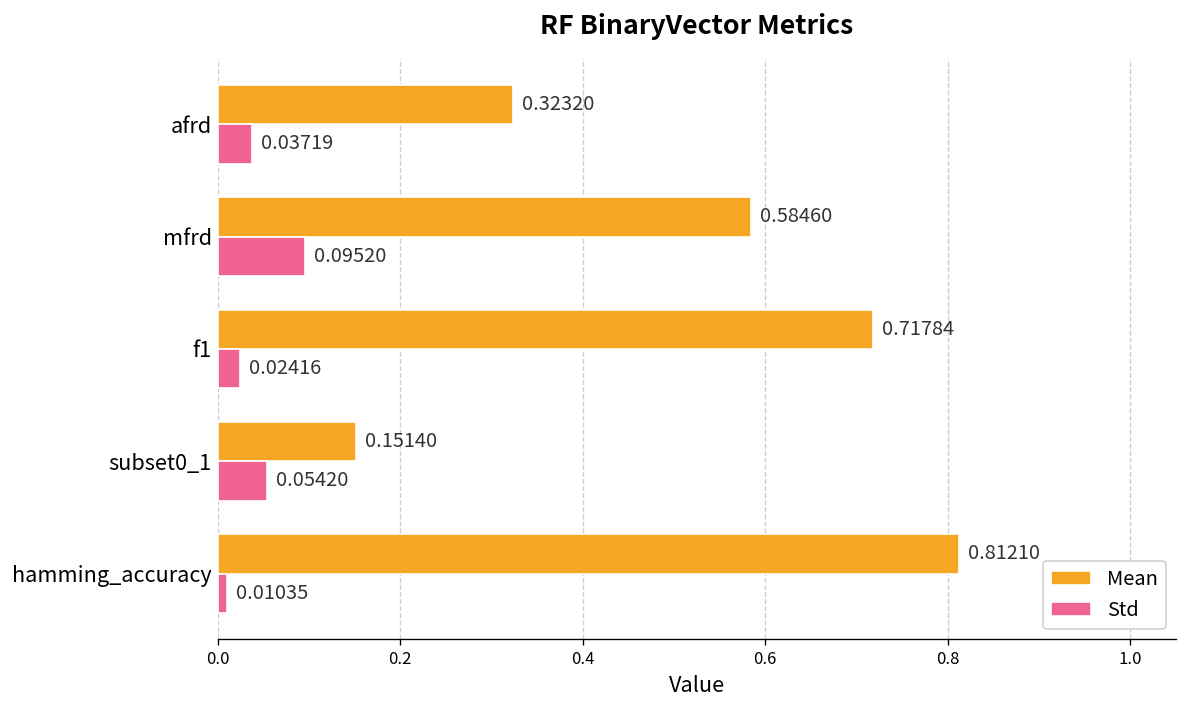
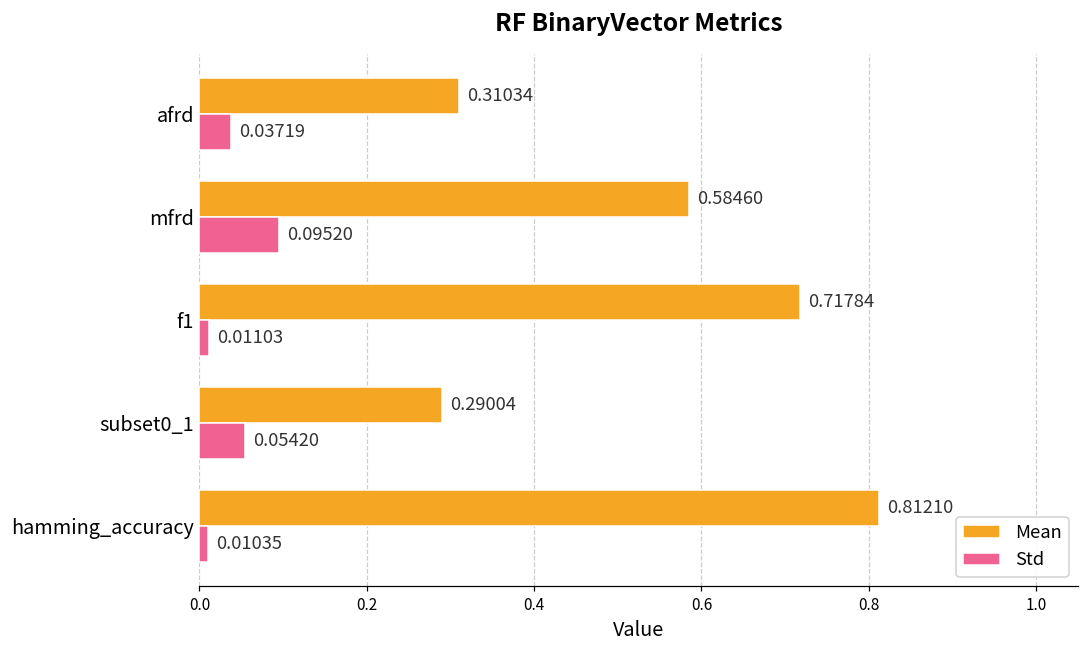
  {
    "Mean": {
-     "afrd": 0.32320,
+     "afrd": 0.31034,
      "mfrd": 0.58460,
      "f1": 0.71784,
-     "subset0_1": 0.15140,
+     "subset0_1": 0.29004,
      "hamming_accuracy": 0.81210
    },
    "Std": {
      "afrd": 0.03719,
      "mfrd": 0.09520,
-     "f1": 0.02416,
+     "f1": 0.01103,
      "subset0_1": 0.05420,
      "hamming_accuracy": 0.01035
    }
  }
